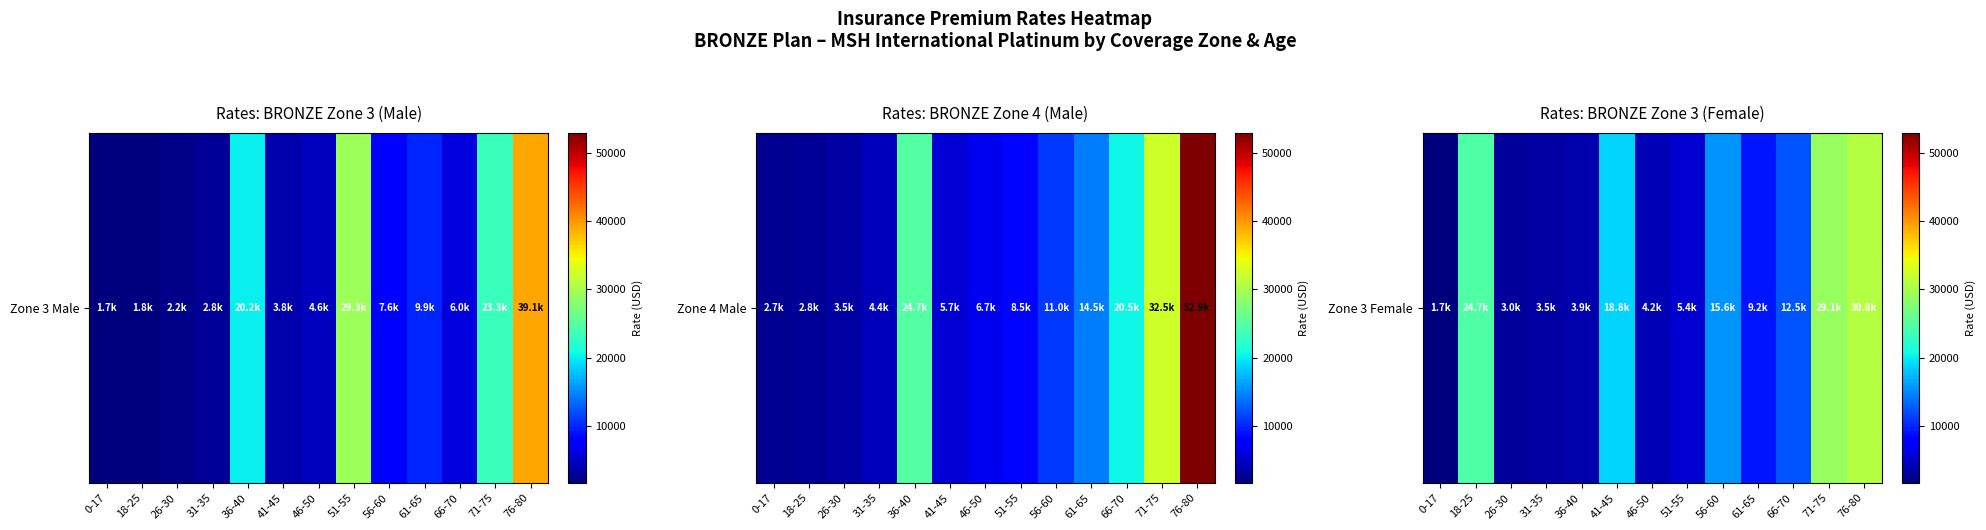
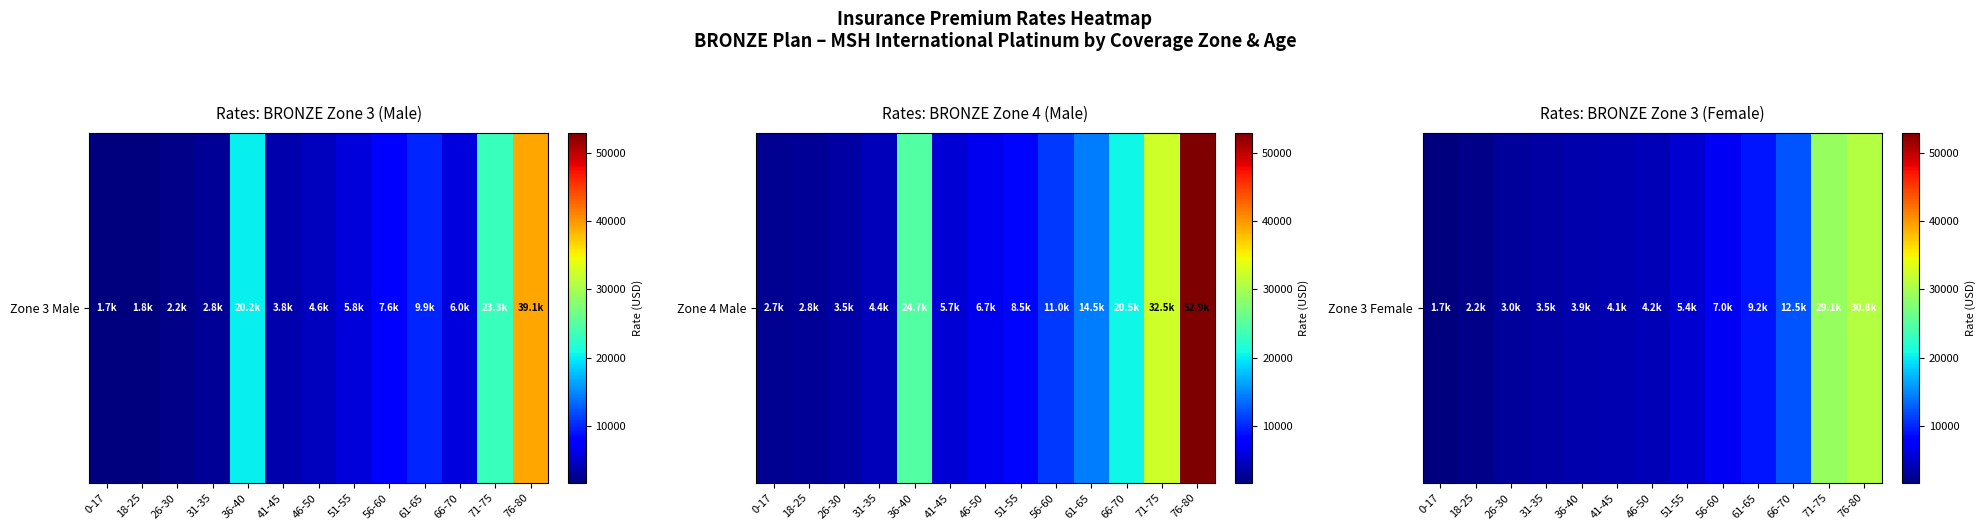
  {
    "Rates: BRONZE Zone 3 (Male)": {
      "Zone 3 Male": {
        "0-17": "1.7k",
        "18-25": "1.8k",
        "26-30": "2.2k",
        "31-35": "2.8k",
        "36-40": "20.2k",
        "41-45": "3.8k",
        "46-50": "4.6k",
-       "51-55": "29.3k",
+       "51-55": "5.8k",
        "56-60": "7.6k",
        "61-65": "9.9k",
        "66-70": "6.0k",
        "71-75": "23.3k",
        "76-80": "39.1k"
      }
    },
    "Rates: BRONZE Zone 4 (Male)": {
      "Zone 4 Male": {
        "0-17": "2.7k",
        "18-25": "2.8k",
        "26-30": "3.5k",
        "31-35": "4.4k",
        "36-40": "24.7k",
        "41-45": "5.7k",
        "46-50": "6.7k",
        "51-55": "8.5k",
        "56-60": "11.0k",
        "61-65": "14.5k",
        "66-70": "20.5k",
        "71-75": "32.5k",
        "76-80": "52.9k"
      }
    },
    "Rates: BRONZE Zone 3 (Female)": {
      "Zone 3 Female": {
        "0-17": "1.7k",
-       "18-25": "24.7k",
+       "18-25": "2.2k",
        "26-30": "3.0k",
        "31-35": "3.5k",
        "36-40": "3.9k",
-       "41-45": "18.8k",
+       "41-45": "4.1k",
        "46-50": "4.2k",
        "51-55": "5.4k",
-       "56-60": "15.6k",
+       "56-60": "7.0k",
        "61-65": "9.2k",
        "66-70": "12.5k",
        "71-75": "29.1k",
        "76-80": "30.8k"
      }
    }
  }
